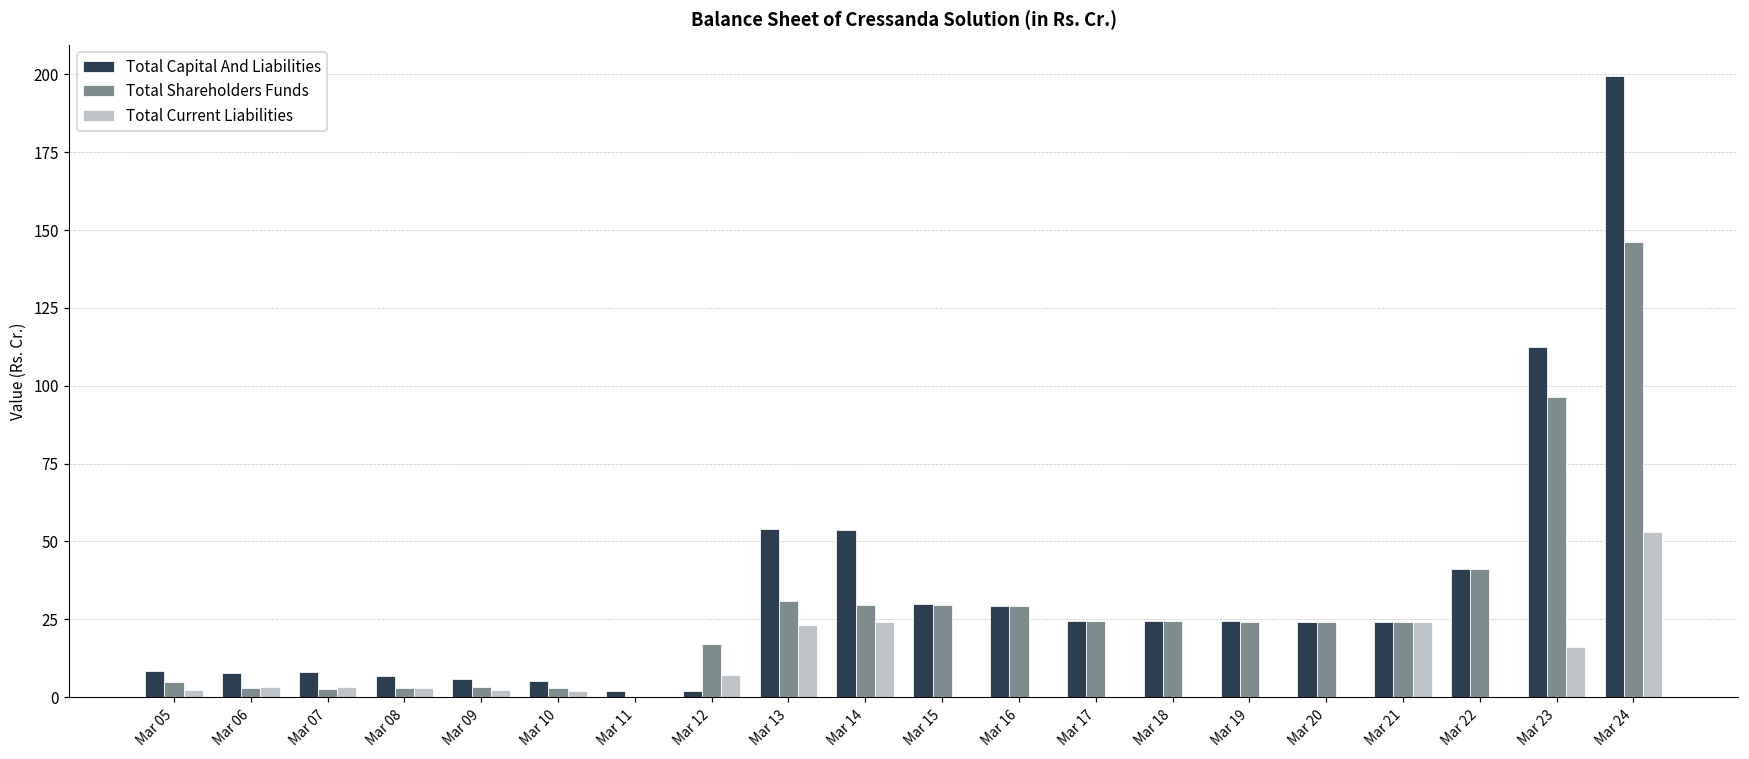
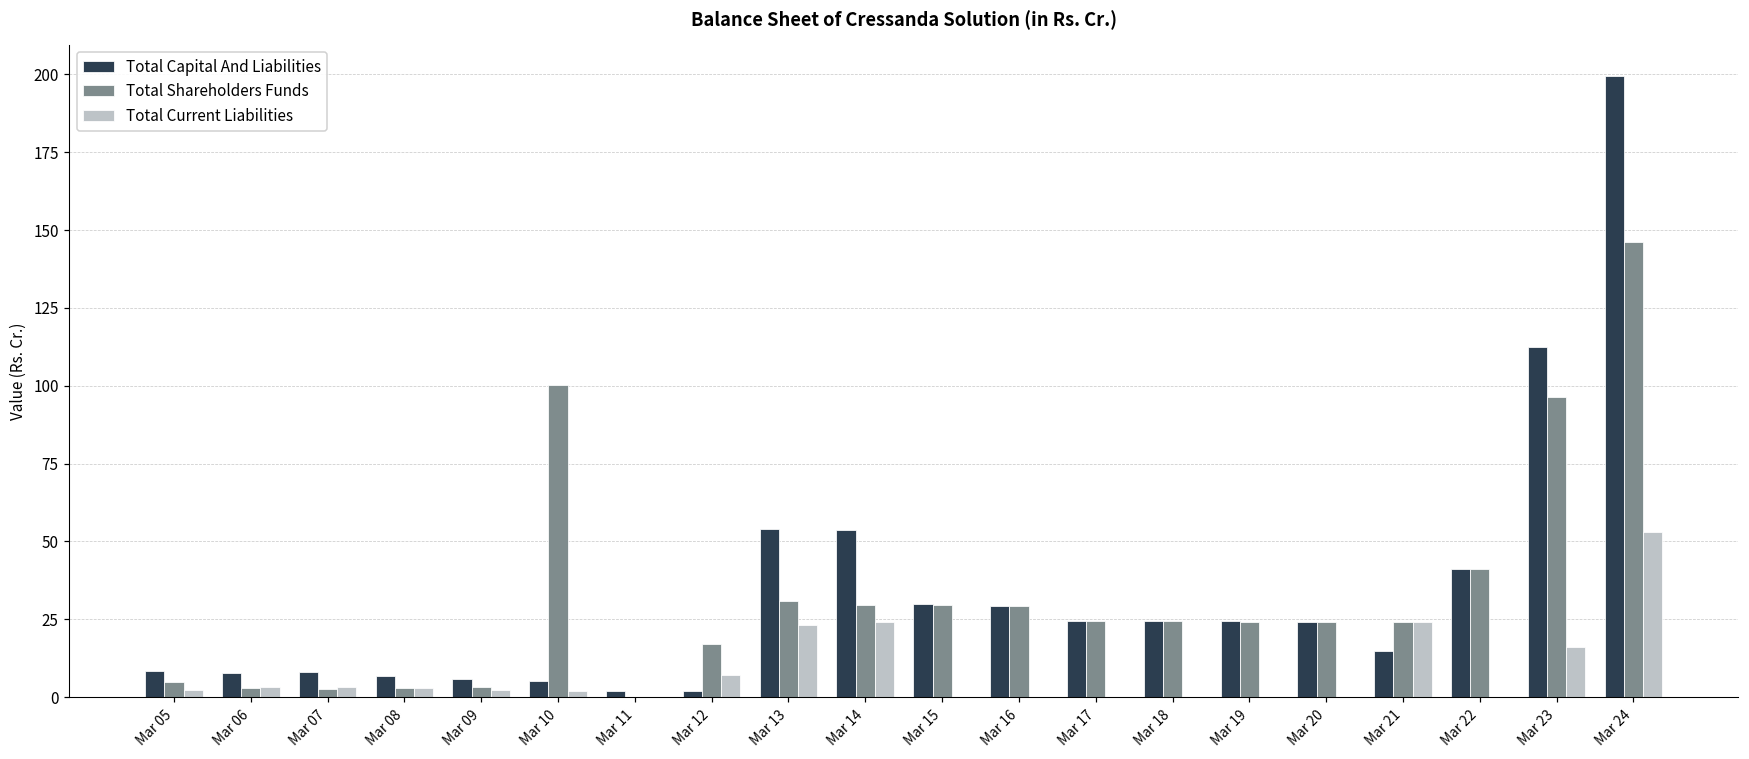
  {
    "Total Capital And Liabilities": {
      "Mar 05": 8,
      "Mar 06": 8,
      "Mar 07": 8,
      "Mar 08": 7,
      "Mar 09": 6,
      "Mar 10": 5,
      "Mar 11": 2,
      "Mar 12": 2,
      "Mar 13": 54,
      "Mar 14": 54,
      "Mar 15": 30,
      "Mar 16": 29,
      "Mar 17": 24,
      "Mar 18": 24,
      "Mar 19": 24,
      "Mar 20": 24,
-     "Mar 21": 24,
+     "Mar 21": 15,
      "Mar 22": 41,
      "Mar 23": 112,
      "Mar 24": 200
    },
    "Total Shareholders Funds": {
      "Mar 05": 5,
      "Mar 06": 3,
      "Mar 07": 3,
      "Mar 08": 3,
      "Mar 09": 3,
-     "Mar 10": 3,
+     "Mar 10": 100,
      "Mar 12": 17,
      "Mar 13": 31,
      "Mar 14": 30,
      "Mar 15": 30,
      "Mar 16": 29,
      "Mar 17": 24,
      "Mar 18": 24,
      "Mar 19": 24,
      "Mar 20": 24,
      "Mar 21": 24,
      "Mar 22": 41,
      "Mar 23": 96,
      "Mar 24": 146
    },
    "Total Current Liabilities": {
      "Mar 05": 2,
      "Mar 06": 3,
      "Mar 07": 3,
      "Mar 08": 3,
      "Mar 09": 2,
      "Mar 10": 2,
      "Mar 12": 7,
      "Mar 13": 23,
      "Mar 14": 24,
      "Mar 21": 24,
      "Mar 23": 16,
      "Mar 24": 53
    }
  }
